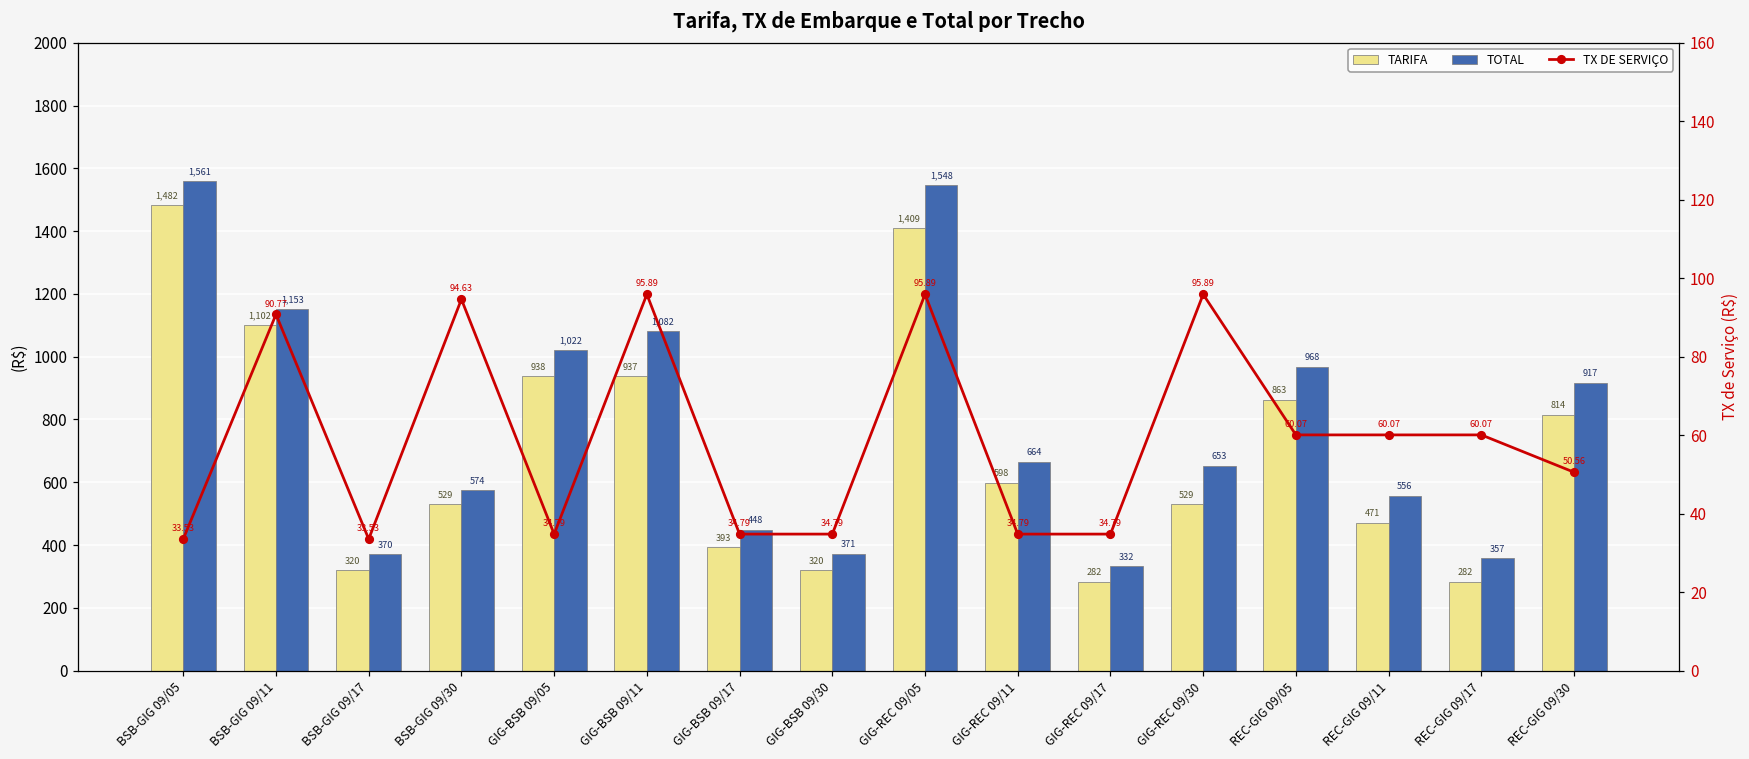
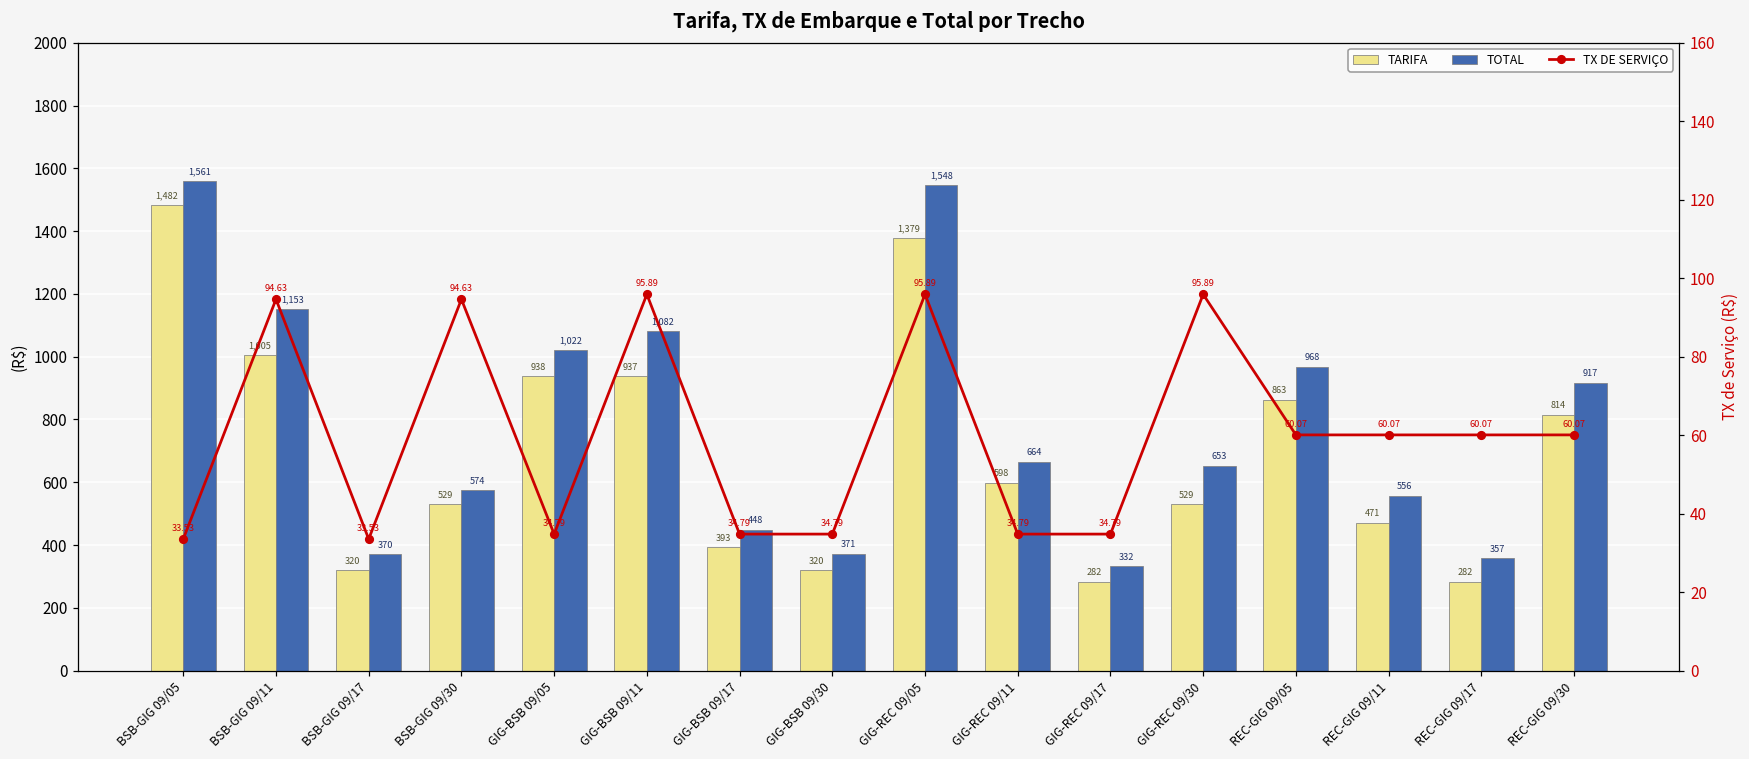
  {
    "TARIFA": {
      "BSB-GIG 09/05": "1,482",
-     "BSB-GIG 09/11": "1,102",
+     "BSB-GIG 09/11": "1,005",
      "BSB-GIG 09/17": "320",
      "BSB-GIG 09/30": "529",
      "GIG-BSB 09/05": "938",
      "GIG-BSB 09/11": "937",
      "GIG-BSB 09/17": "393",
      "GIG-BSB 09/30": "320",
-     "GIG-REC 09/05": "1,409",
+     "GIG-REC 09/05": "1,379",
      "GIG-REC 09/11": "598",
      "GIG-REC 09/17": "282",
      "GIG-REC 09/30": "529",
      "REC-GIG 09/05": "863",
      "REC-GIG 09/11": "471",
      "REC-GIG 09/17": "282",
      "REC-GIG 09/30": "814"
    },
    "TOTAL": {
      "BSB-GIG 09/05": "1,561",
      "BSB-GIG 09/17": "370",
      "BSB-GIG 09/30": "574",
      "GIG-BSB 09/05": "1,022",
      "GIG-BSB 09/11": "1,082",
      "GIG-BSB 09/17": "448",
      "GIG-BSB 09/30": "371",
      "GIG-REC 09/05": "1,548",
      "GIG-REC 09/11": "664",
      "GIG-REC 09/17": "332",
      "GIG-REC 09/30": "653",
      "REC-GIG 09/05": "968",
      "REC-GIG 09/11": "556",
      "REC-GIG 09/17": "357",
      "REC-GIG 09/30": "917"
    },
    "TX DE SERVIÇO": {
      "BSB-GIG 09/05": "33.53",
-     "BSB-GIG 09/11": "90.77",
+     "BSB-GIG 09/11": "94.63",
      "BSB-GIG 09/17": "33.53",
      "BSB-GIG 09/30": "94.63",
      "GIG-BSB 09/05": "34.79",
      "GIG-BSB 09/11": "95.89",
      "GIG-BSB 09/17": "34.79",
      "GIG-BSB 09/30": "34.79",
      "GIG-REC 09/05": "95.89",
      "GIG-REC 09/11": "34.79",
      "GIG-REC 09/17": "34.79",
      "GIG-REC 09/30": "95.89",
      "REC-GIG 09/05": "60.07",
      "REC-GIG 09/11": "60.07",
      "REC-GIG 09/17": "60.07",
-     "REC-GIG 09/30": "50.56"
+     "REC-GIG 09/30": "60.07"
    }
  }
